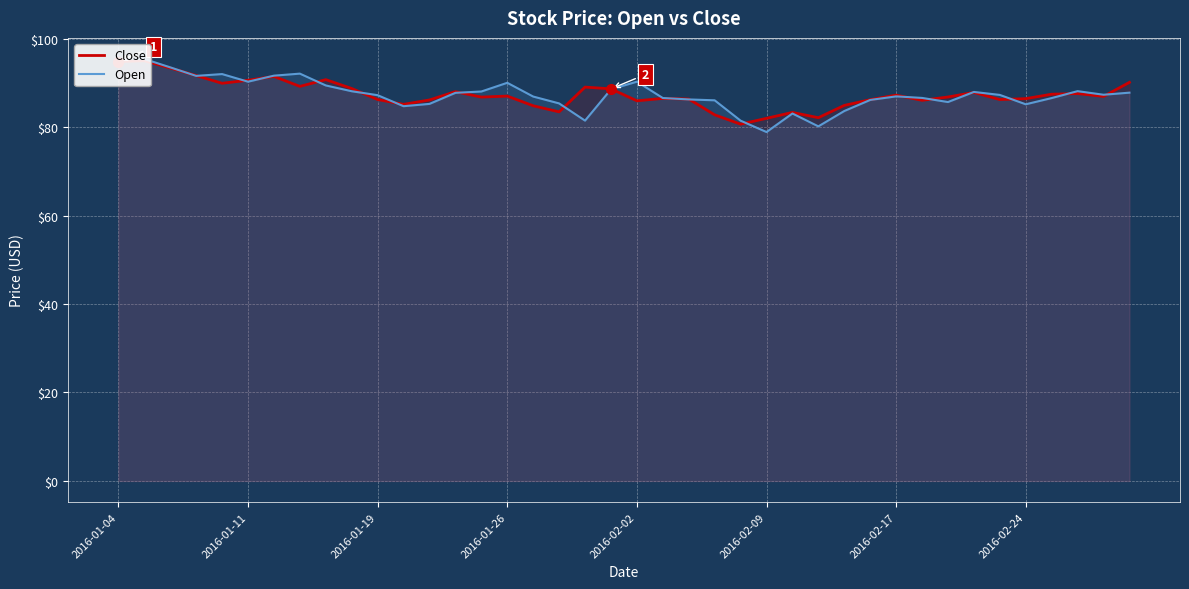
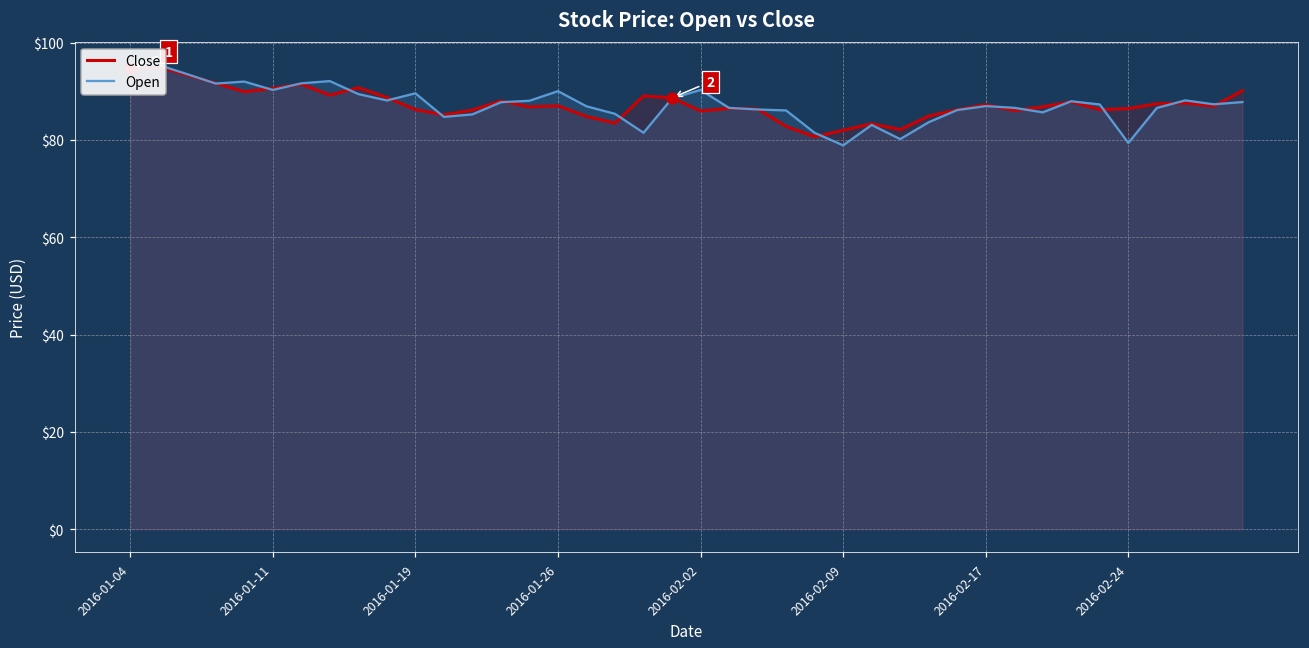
  {
    "Open": {
-     "2016-01-19": "$87",
+     "2016-01-19": "$90",
      "2016-01-26": "$90",
      "2016-02-09": "$79",
-     "2016-02-24": "$85"
+     "2016-02-24": "$79"
    }
  }
